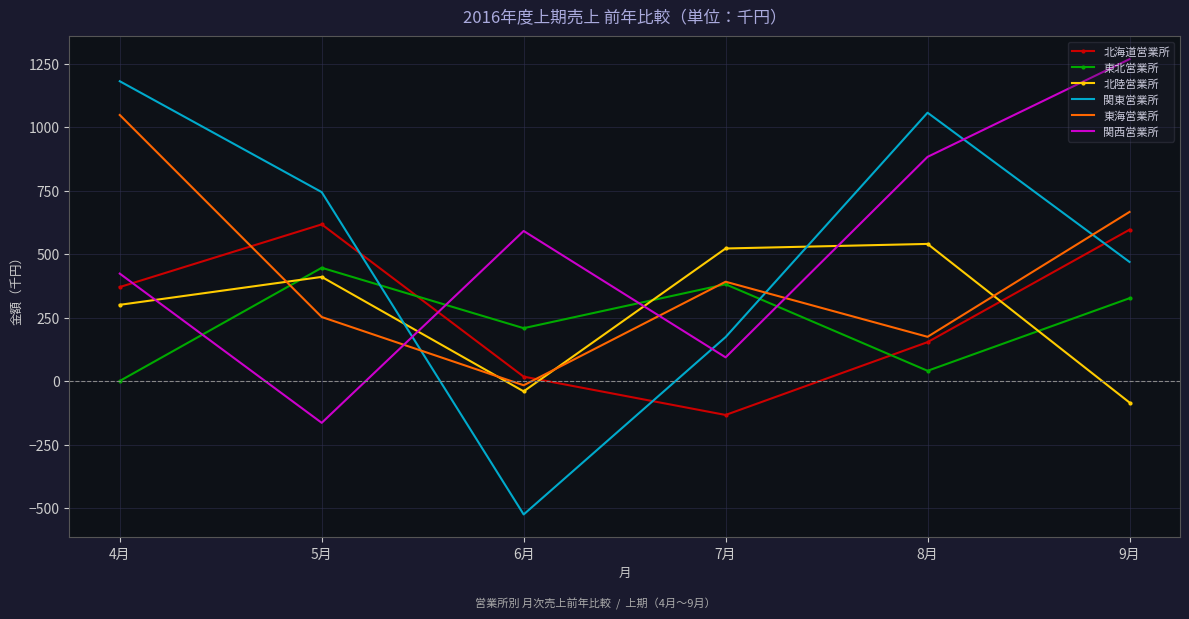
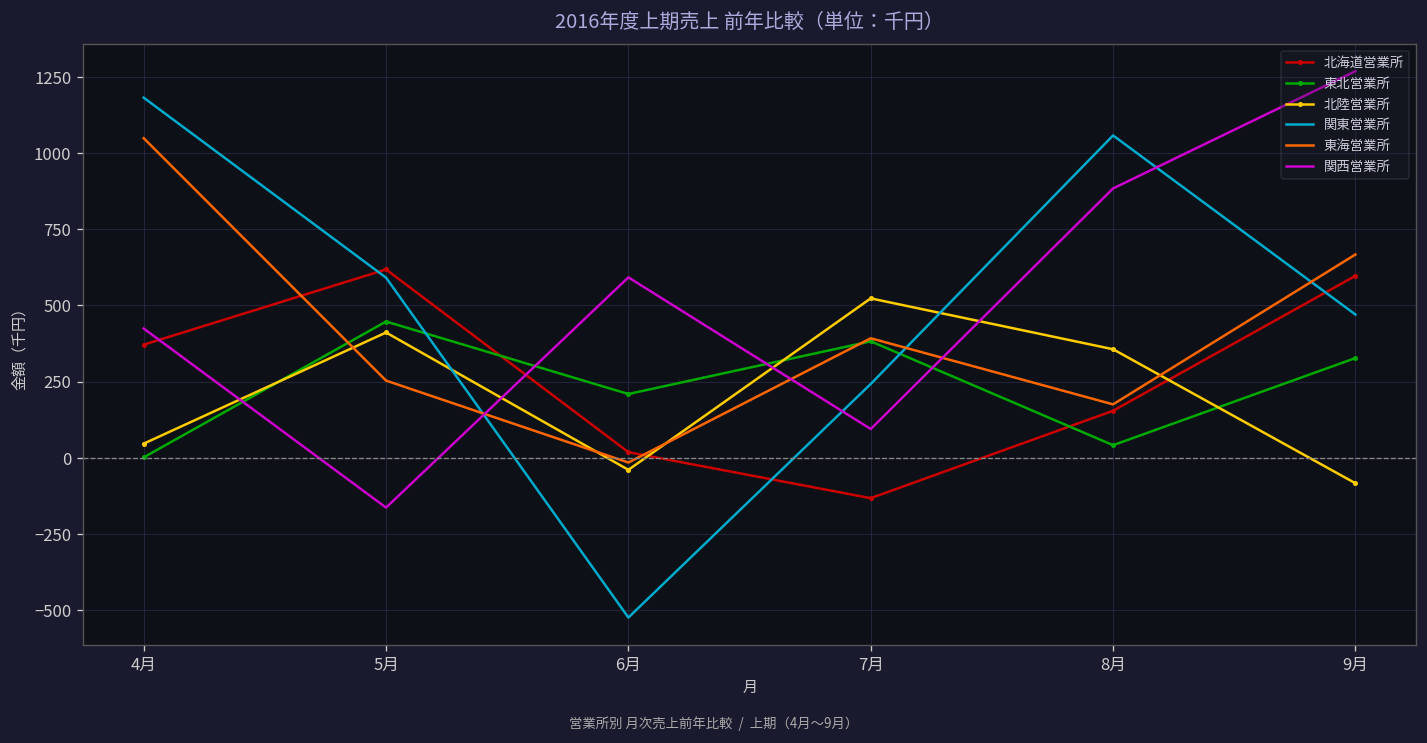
  {
    "北海道営業所": {
      "4月": 370,
      "5月": 620,
      "6月": 20,
      "7月": -130,
      "8月": 150,
      "9月": 600
    },
    "東北営業所": {
      "4月": 0,
      "5月": 450,
      "6月": 210,
      "7月": 380,
      "8月": 40,
      "9月": 330
    },
    "北陸営業所": {
-     "4月": 300,
+     "4月": 50,
      "5月": 410,
      "6月": -40,
      "7月": 520,
-     "8月": 540,
+     "8月": 360,
      "9月": -80
    },
    "関東営業所": {
      "4月": 1180,
-     "5月": 750,
+     "5月": 590,
      "6月": -530,
-     "7月": 170,
+     "7月": 240,
      "8月": 1060,
      "9月": 470
    },
    "東海営業所": {
      "4月": 1050,
      "5月": 250,
      "6月": -20,
      "7月": 390,
      "8月": 180,
      "9月": 670
    },
    "関西営業所": {
      "4月": 420,
      "5月": -160,
      "6月": 590,
      "7月": 90,
      "8月": 880
    }
  }
